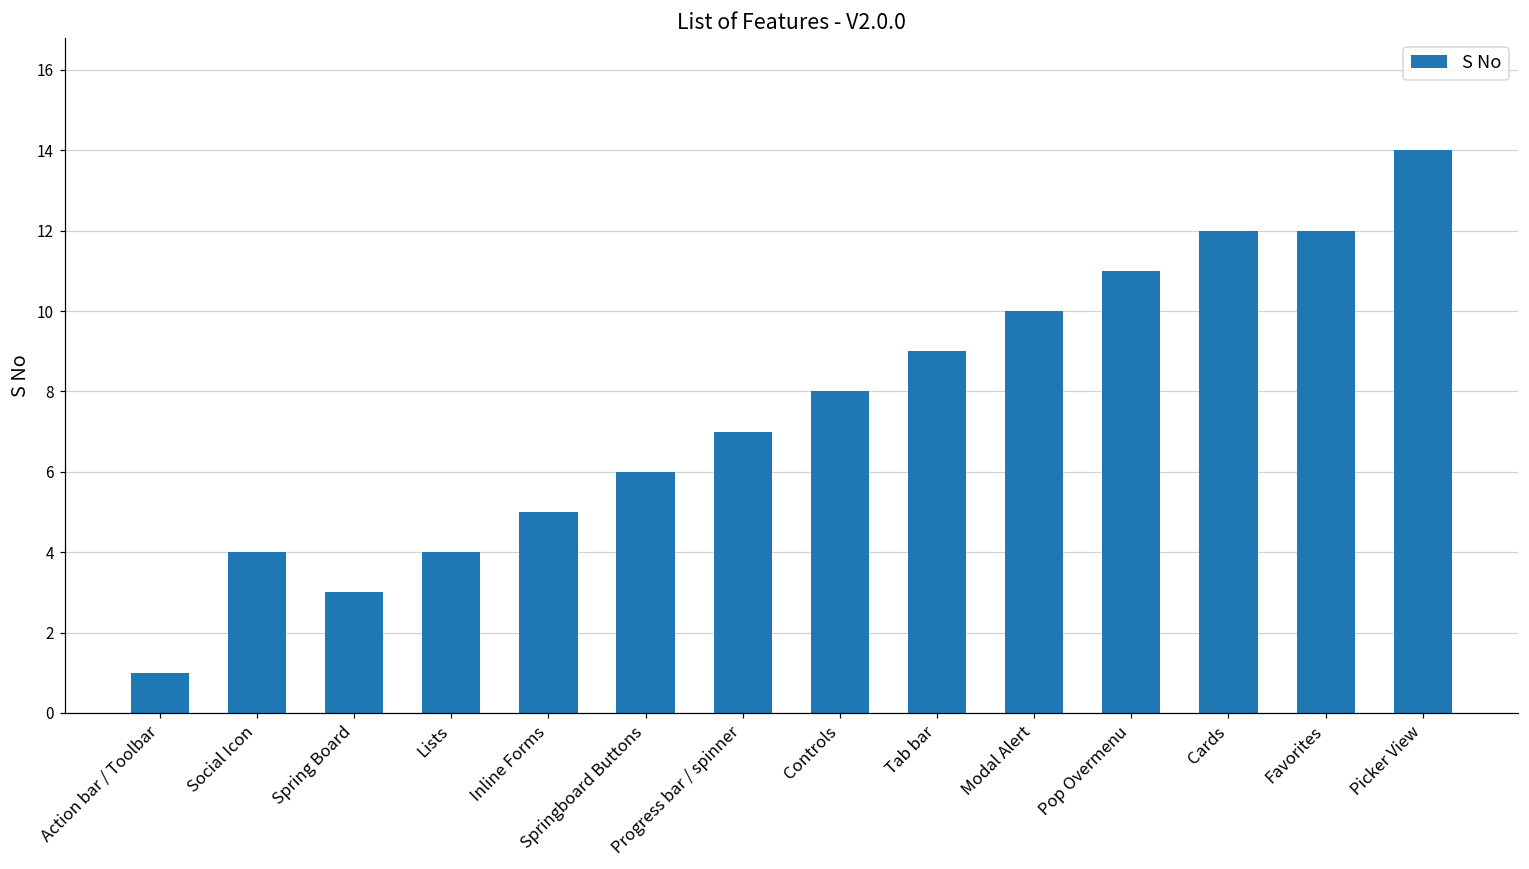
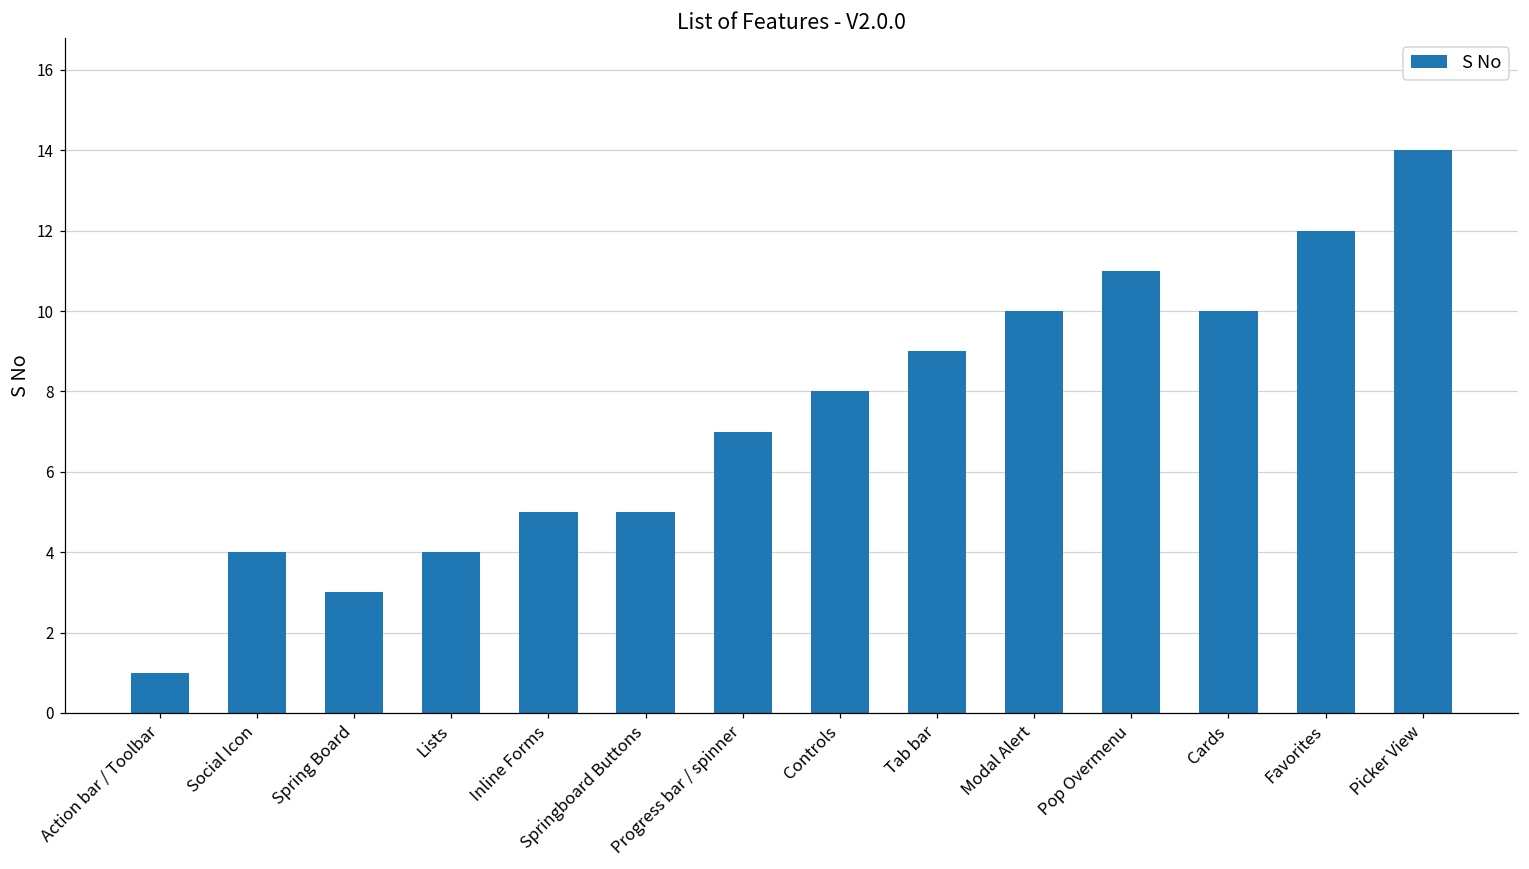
  {
    "Action bar / Toolbar": 1,
    "Social Icon": 4,
    "Spring Board": 3,
    "Lists": 4,
    "Inline Forms": 5,
-   "Springboard Buttons": 6,
+   "Springboard Buttons": 5,
    "Progress bar / spinner": 7,
    "Controls": 8,
    "Tab bar": 9,
    "Modal Alert": 10,
    "Pop Overmenu": 11,
-   "Cards": 12,
+   "Cards": 10,
    "Favorites": 12,
    "Picker View": 14
  }
